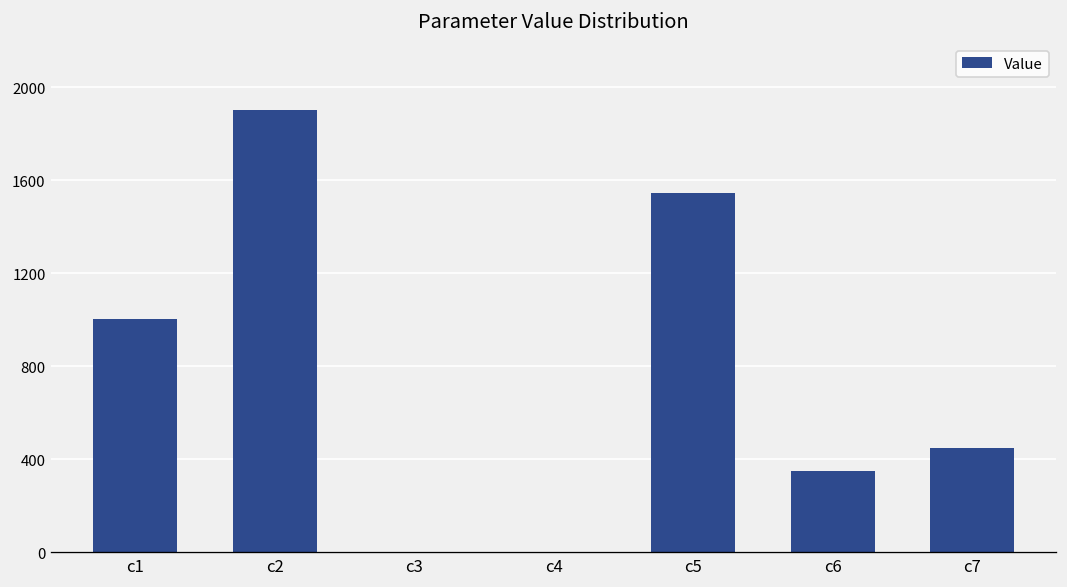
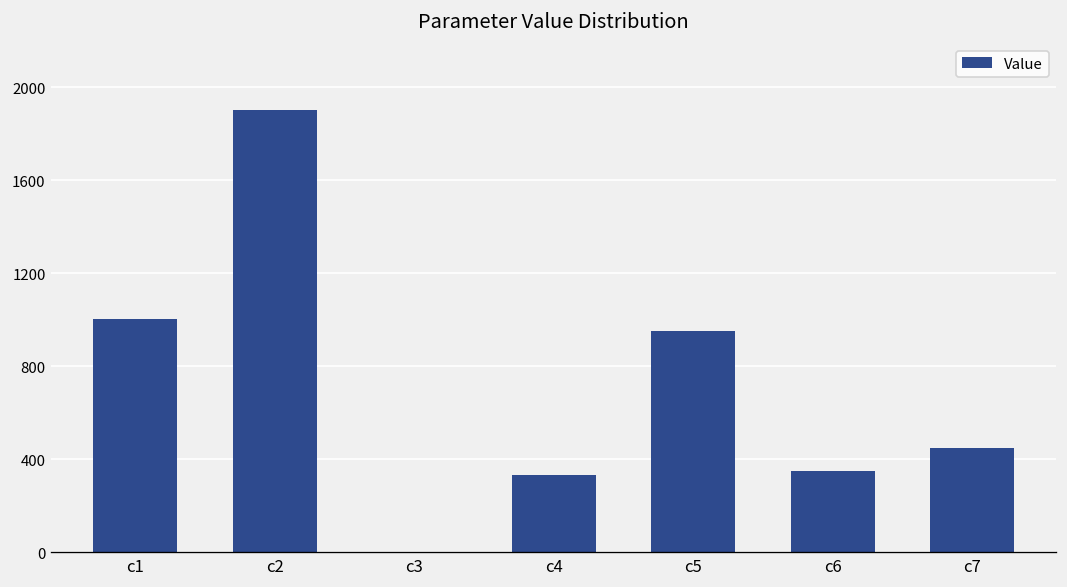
  {
    "c1": 1000,
    "c2": 1900,
-   "c4": 0,
-   "c5": 1540,
+   "c4": 330,
+   "c5": 950,
    "c6": 350,
    "c7": 450
  }
